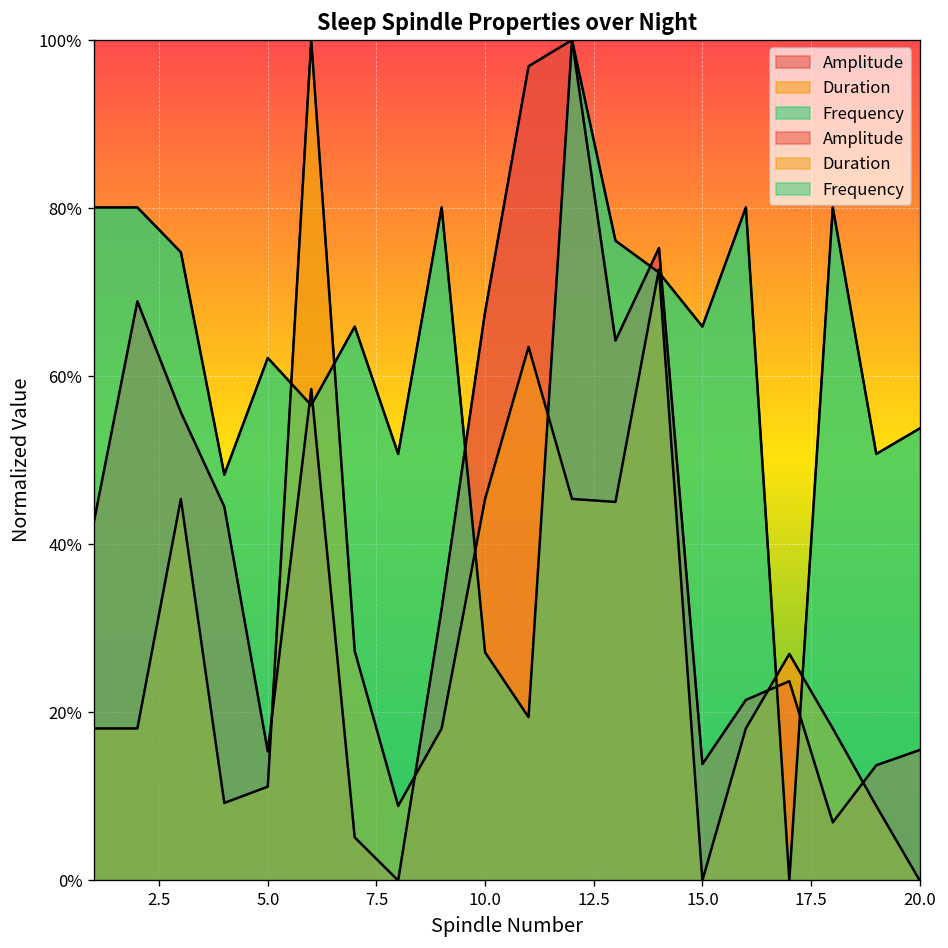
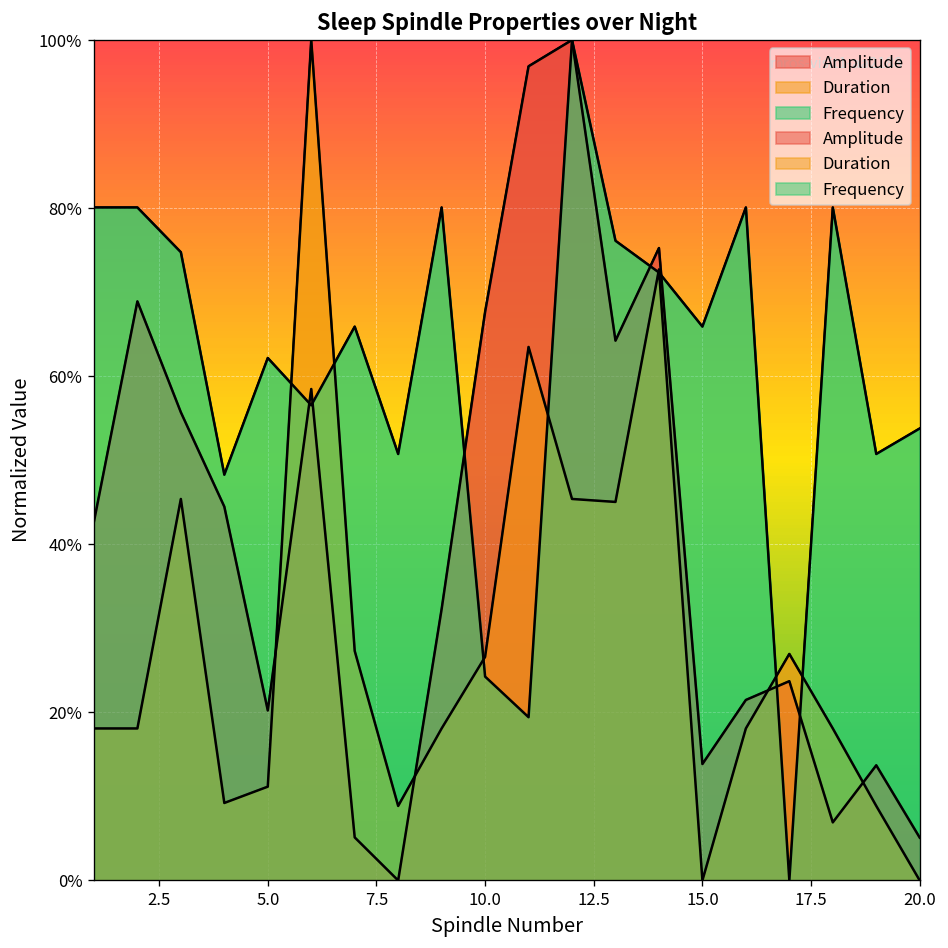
  {
    "Amplitude": {
-     "5.0": "15%",
+     "5.0": "20%",
      "10.0": "68%",
      "15.0": "14%",
-     "20.0": "16%"
+     "20.0": "5%"
    },
    "Duration": {
      "5.0": "11%",
-     "10.0": "45%",
+     "10.0": "27%",
      "15.0": "0%",
      "20.0": "0%"
    },
    "Frequency": {
      "5.0": "62%",
-     "10.0": "27%",
+     "10.0": "24%",
      "15.0": "66%",
      "20.0": "54%"
    }
  }
